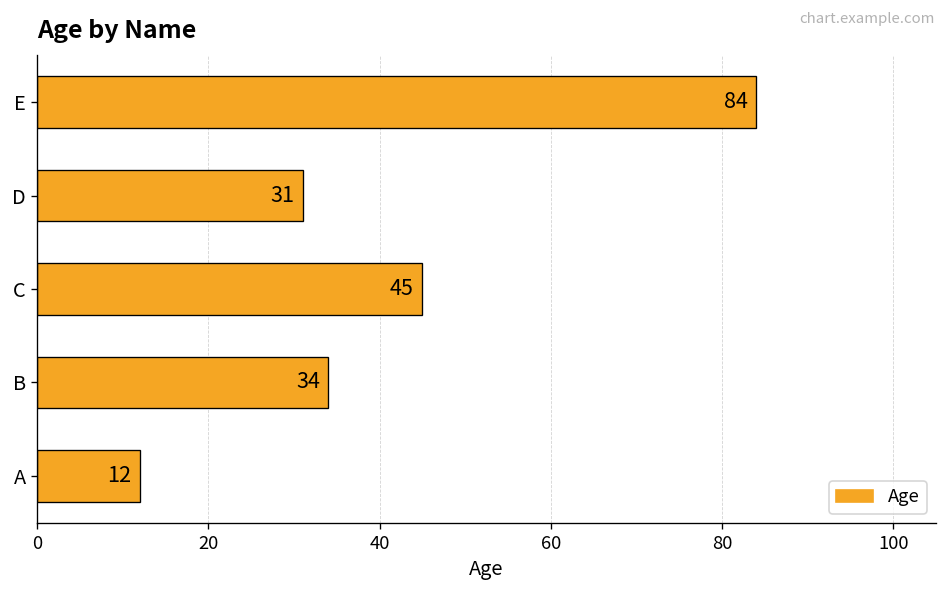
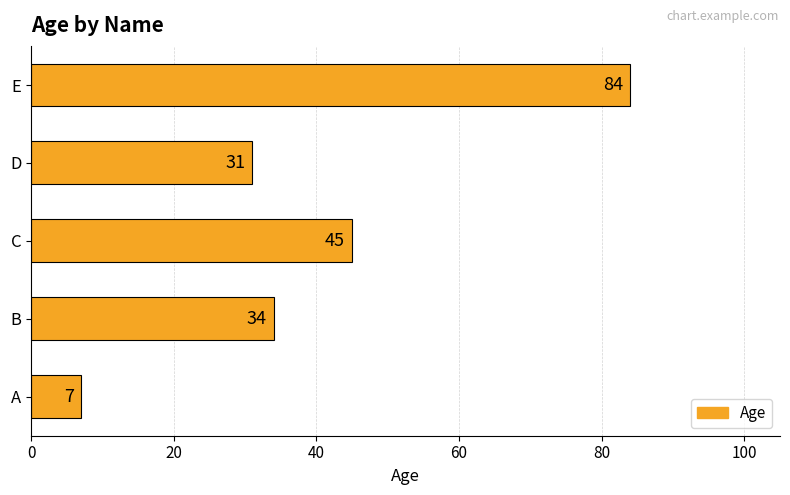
  {
    "E": 84,
    "D": 31,
    "C": 45,
    "B": 34,
-   "A": 12
+   "A": 7
  }
